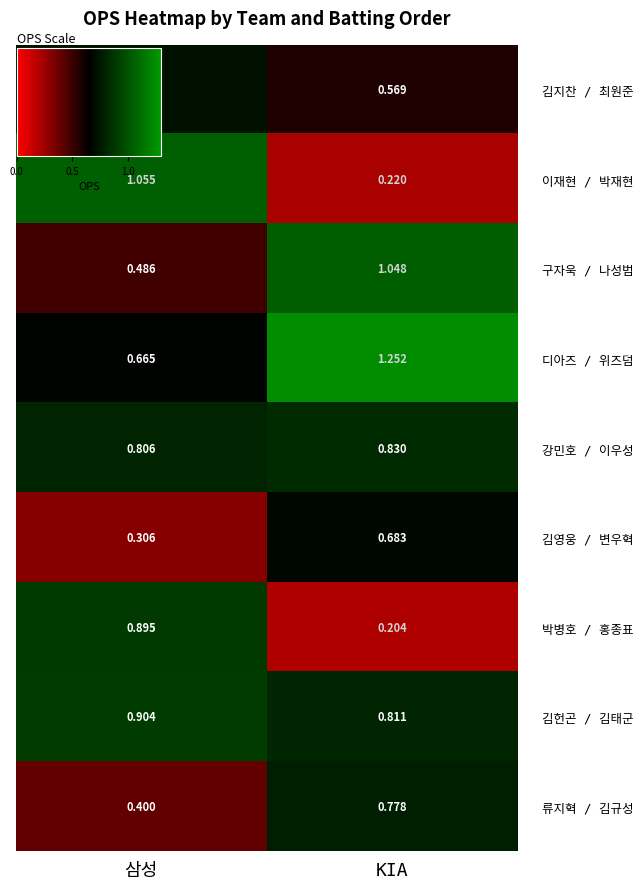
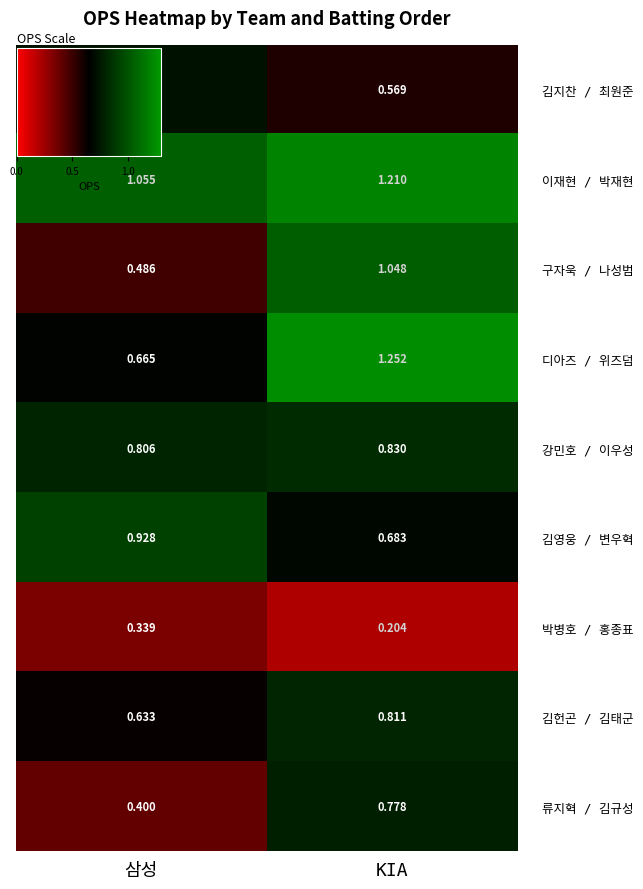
  {
    "김지찬 / 최원준": {
      "삼성": 0.724,
      "KIA": 0.569
    },
    "이재현 / 박재현": {
      "삼성": 1.055,
-     "KIA": 0.220
+     "KIA": 1.210
    },
    "구자욱 / 나성범": {
      "삼성": 0.486,
      "KIA": 1.048
    },
    "디아즈 / 위즈덤": {
      "삼성": 0.665,
      "KIA": 1.252
    },
    "강민호 / 이우성": {
      "삼성": 0.806,
      "KIA": 0.830
    },
    "김영웅 / 변우혁": {
-     "삼성": 0.306,
+     "삼성": 0.928,
      "KIA": 0.683
    },
    "박병호 / 홍종표": {
-     "삼성": 0.895,
+     "삼성": 0.339,
      "KIA": 0.204
    },
    "김헌곤 / 김태군": {
-     "삼성": 0.904,
+     "삼성": 0.633,
      "KIA": 0.811
    },
    "류지혁 / 김규성": {
      "삼성": 0.400,
      "KIA": 0.778
    }
  }
